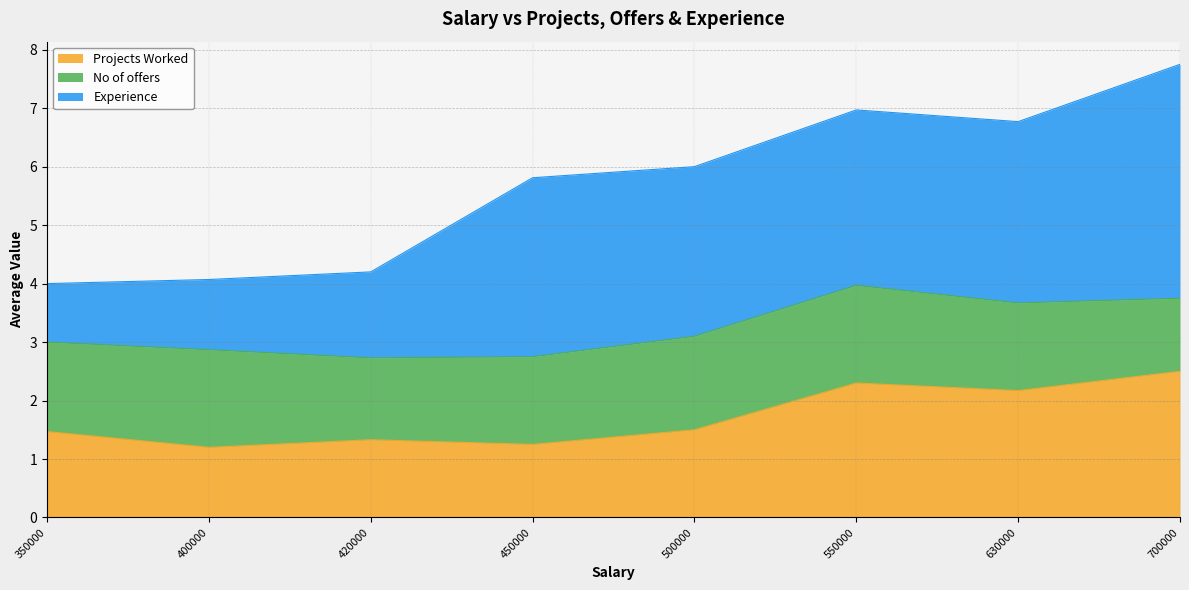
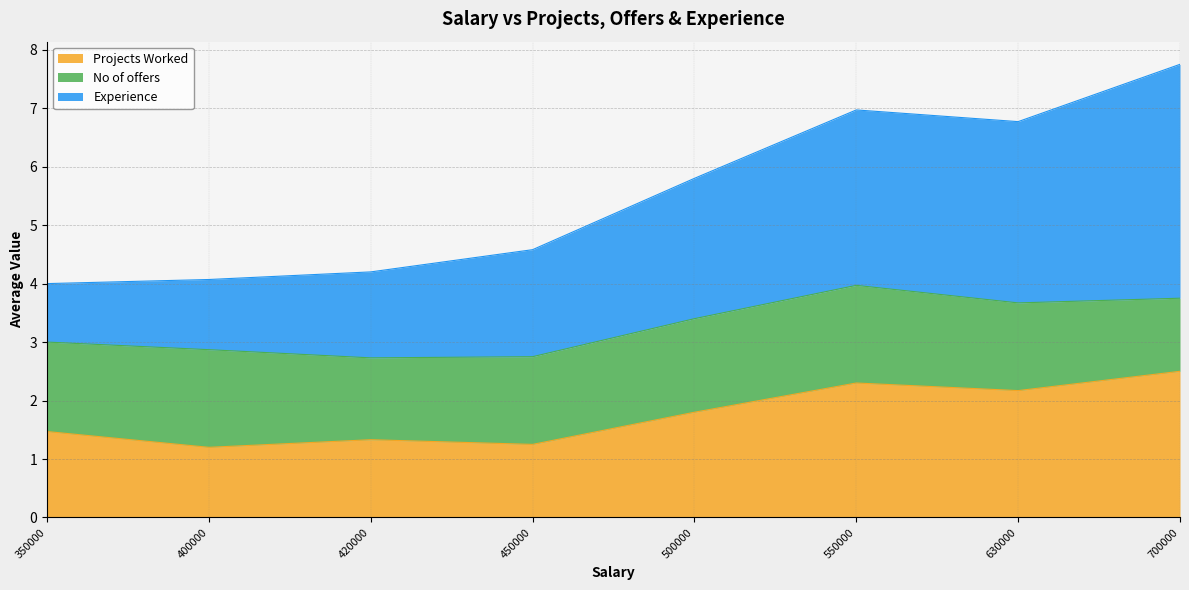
  {
    "Projects Worked": {
      "350000": 1.5,
      "400000": 1.2,
      "420000": 1.3,
      "450000": 1.3,
-     "500000": 1.5,
+     "500000": 1.8,
      "550000": 2.3,
      "630000": 2.2,
      "700000": 2.5
    },
    "No of offers": {
      "350000": 1.5,
      "400000": 1.7,
      "420000": 1.4,
      "450000": 1.5,
      "500000": 1.6,
      "550000": 1.7,
      "630000": 1.5,
      "700000": 1.3
    },
    "Experience": {
      "350000": 1.0,
      "400000": 1.2,
      "420000": 1.5,
-     "450000": 3.1,
-     "500000": 2.9,
+     "450000": 1.8,
+     "500000": 2.4,
      "550000": 3.0,
      "630000": 3.1,
      "700000": 4.0
    }
  }
